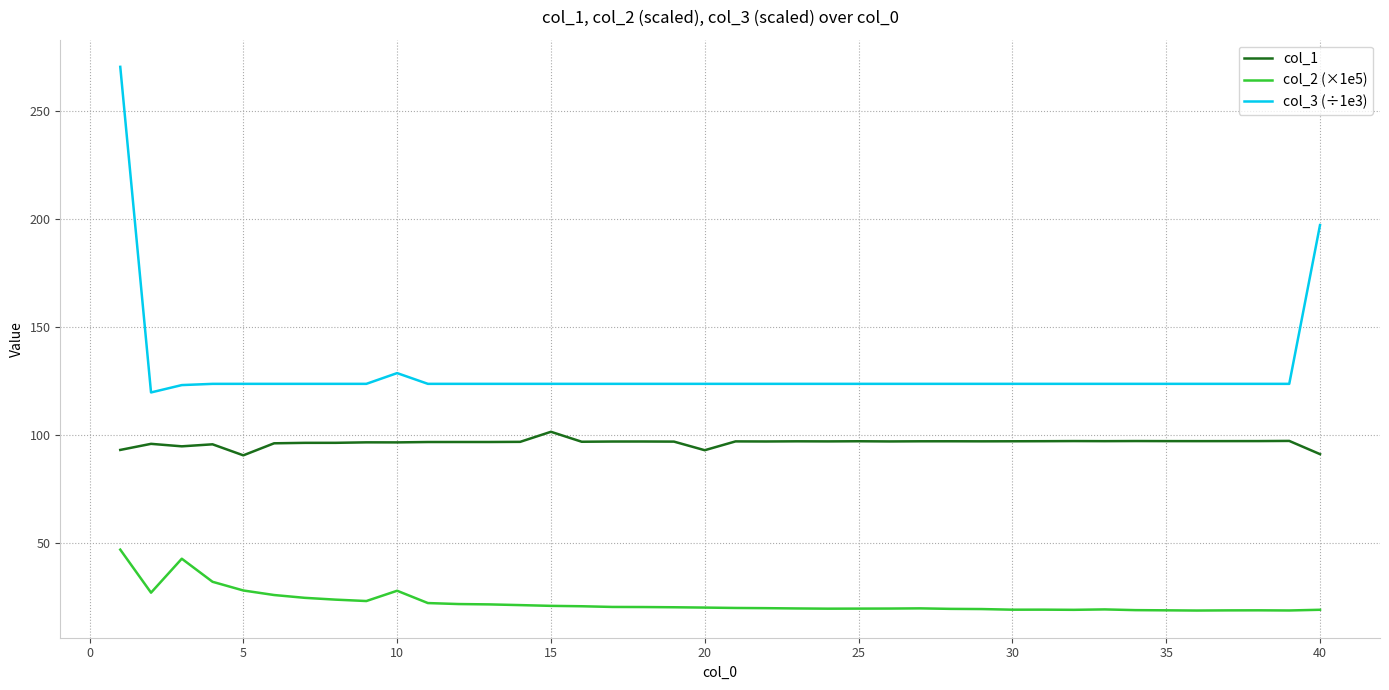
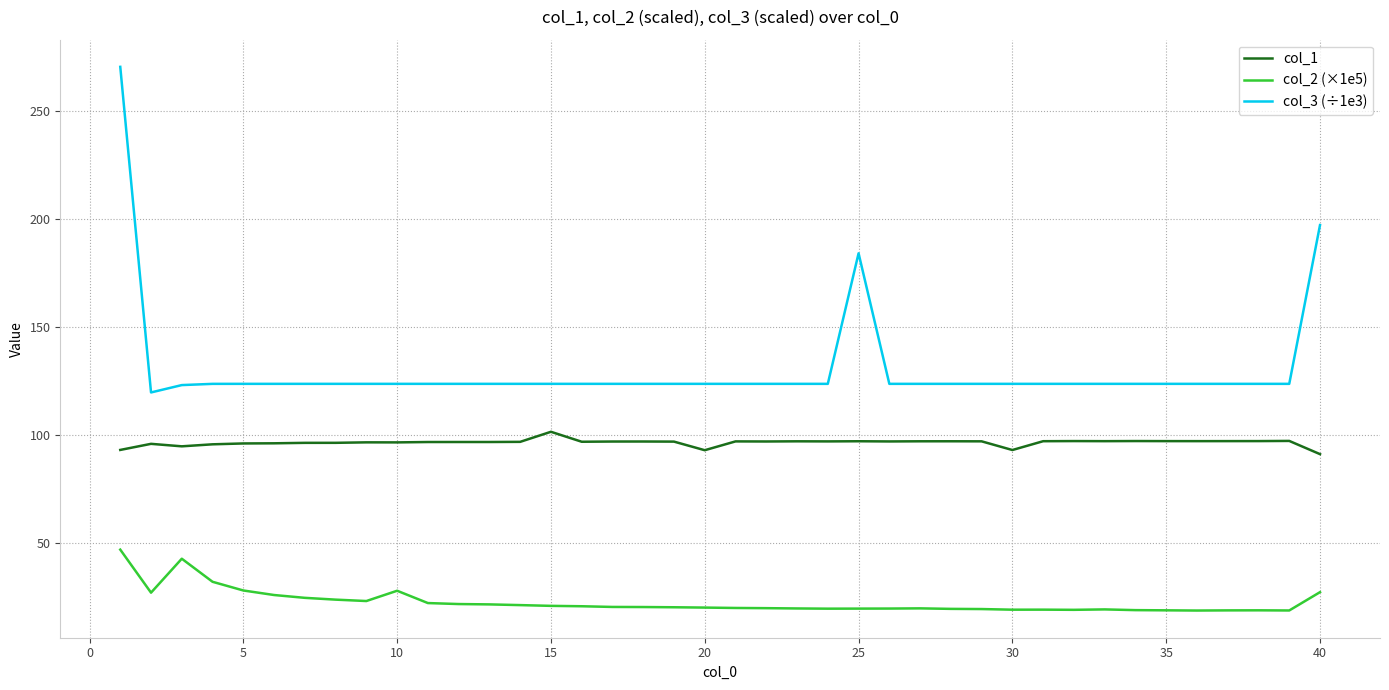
  {
    "col_1": {
-     "5": 91,
+     "5": 96,
      "10": 97,
      "15": 101,
      "20": 93,
      "25": 97,
-     "30": 97,
+     "30": 93,
      "35": 97,
      "40": 91
    },
    "col_2 (×1e5)": {
      "5": 28,
      "10": 28,
      "15": 21,
      "20": 20,
      "25": 20,
      "30": 19,
      "35": 19,
-     "40": 19
+     "40": 27
    },
    "col_3 (÷1e3)": {
      "5": 124,
-     "10": 129,
+     "10": 124,
      "15": 124,
      "20": 124,
-     "25": 124,
+     "25": 184,
      "30": 124,
      "35": 124,
      "40": 197
    }
  }
